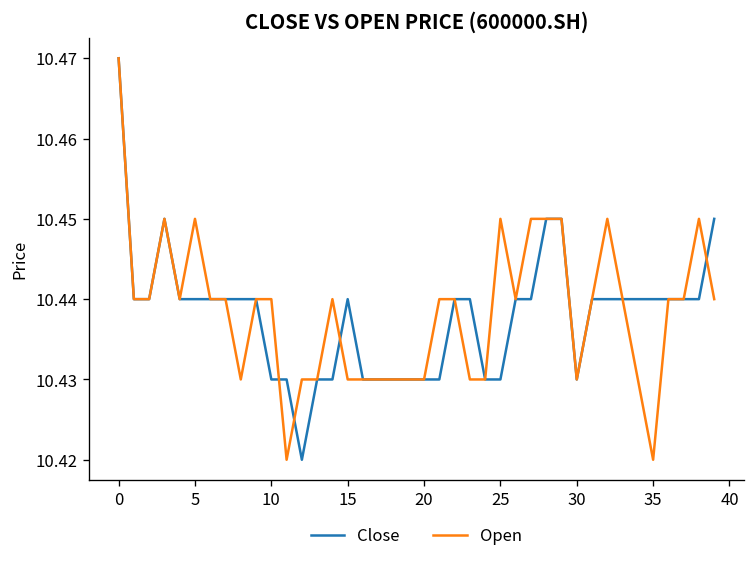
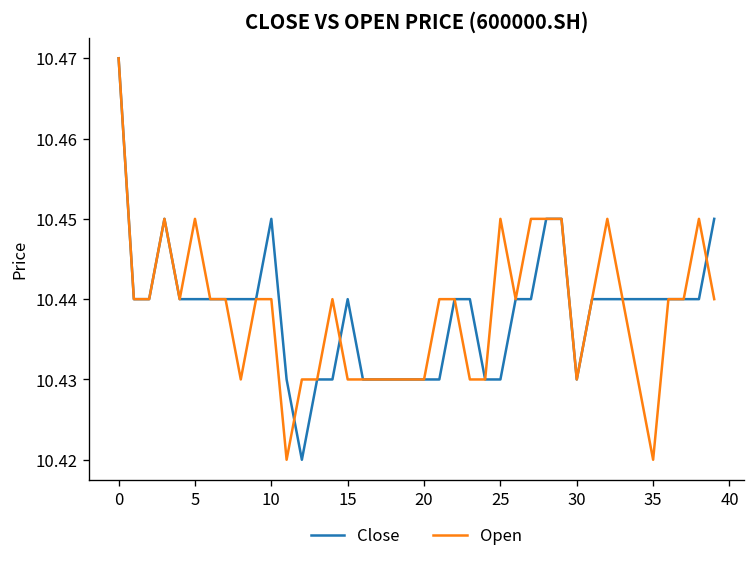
  {
    "Close": {
      "5": 10.44,
-     "10": 10.43,
+     "10": 10.45,
      "15": 10.44,
      "25": 10.43,
      "35": 10.44
    },
    "Open": {
      "5": 10.45,
      "10": 10.44,
      "15": 10.43,
      "25": 10.45,
      "35": 10.42
    }
  }
